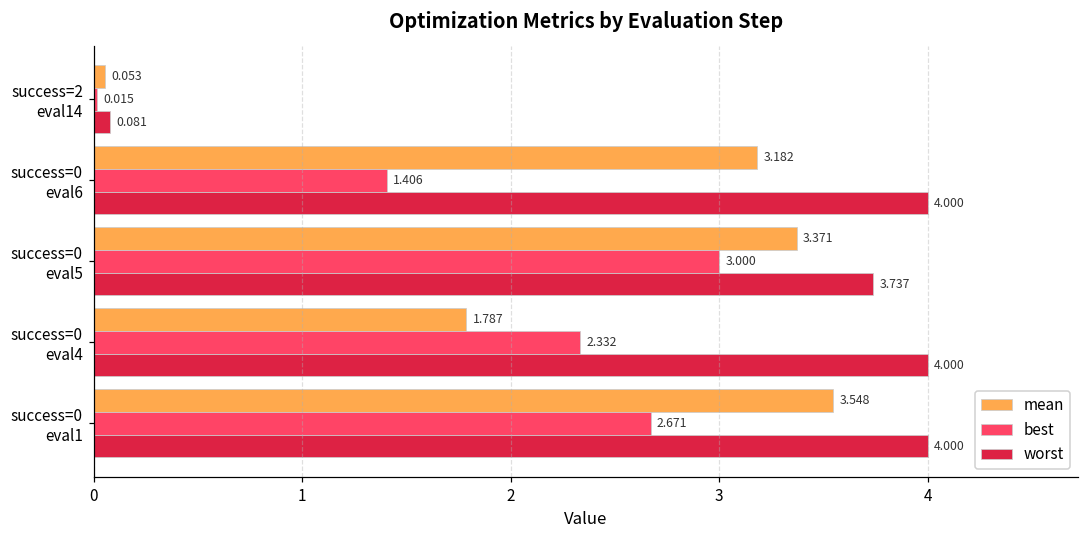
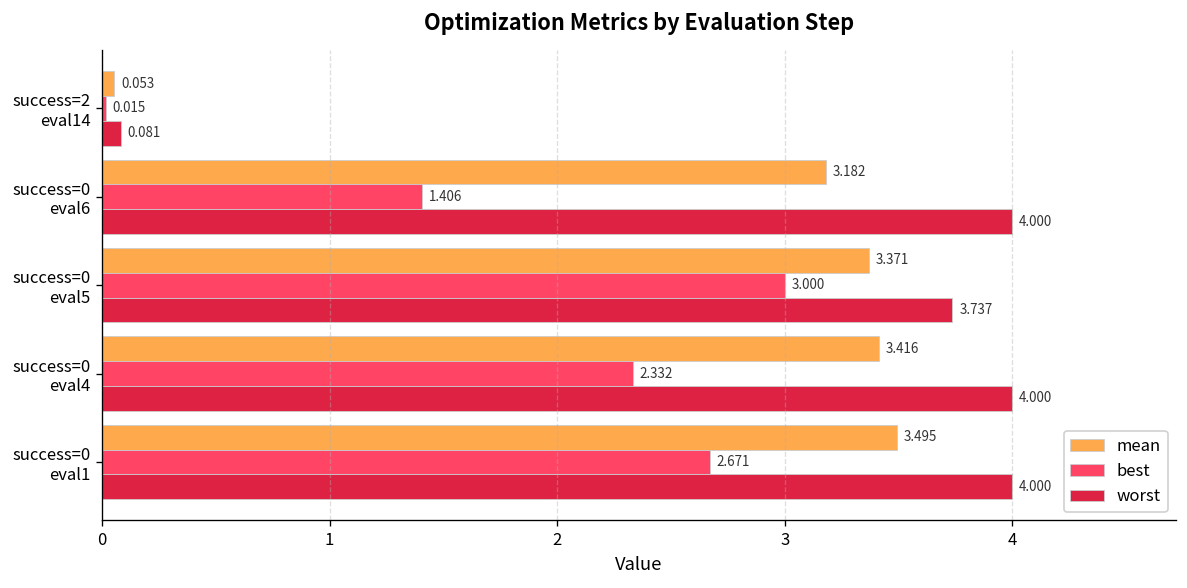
  {
    "mean": {
      "success=2 eval14": 0.053,
      "success=0 eval6": 3.182,
      "success=0 eval5": 3.371,
-     "success=0 eval4": 1.787,
-     "success=0 eval1": 3.548
+     "success=0 eval4": 3.416,
+     "success=0 eval1": 3.495
    }
  }
